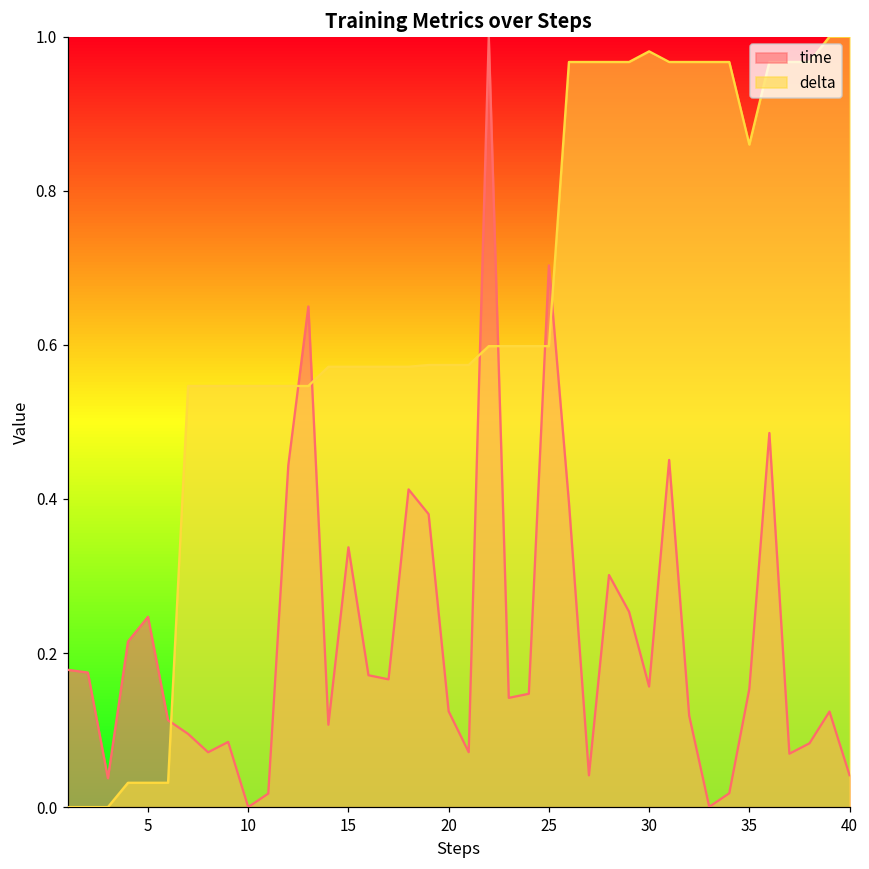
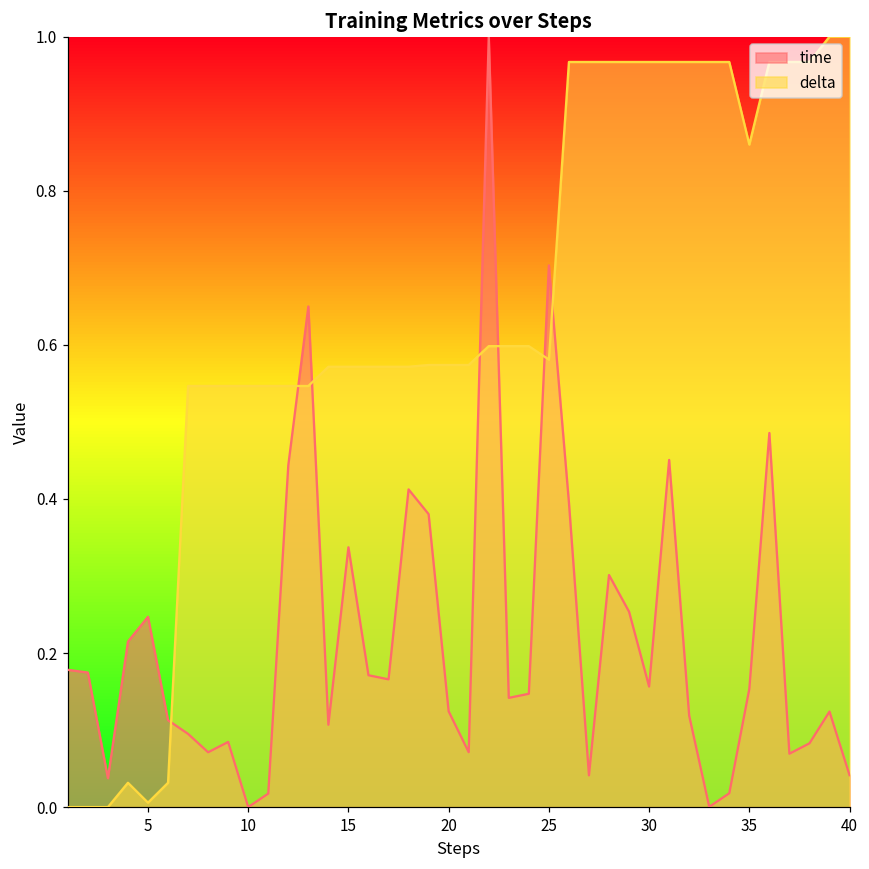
  {
    "time": {
      "5": 0.25,
      "10": 0.00,
      "15": 0.34,
      "20": 0.12,
      "25": 0.70,
      "30": 0.16,
      "35": 0.15,
      "40": 0.04
    },
    "delta": {
-     "5": 0.03,
+     "5": 0.01,
      "10": 0.55,
      "15": 0.57,
      "20": 0.57,
-     "25": 0.60,
-     "30": 0.98,
+     "25": 0.58,
+     "30": 0.97,
      "35": 0.86,
      "40": 1.00
    }
  }
